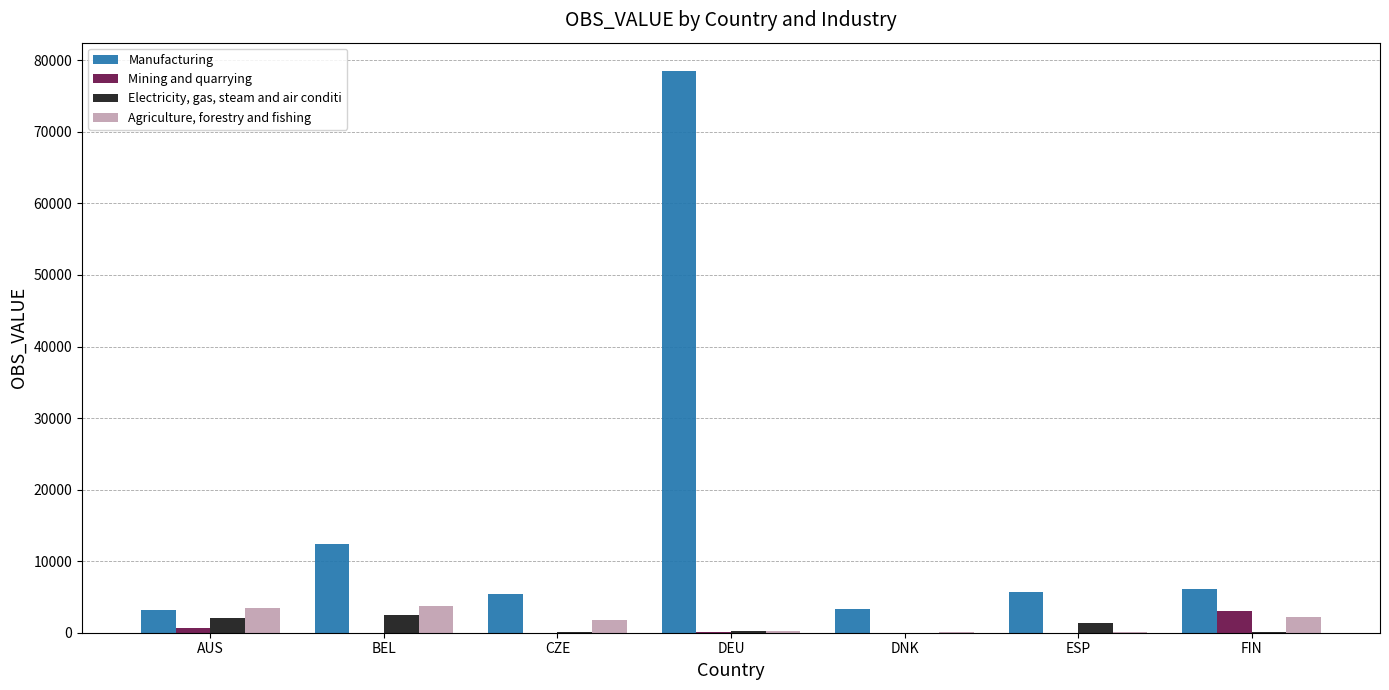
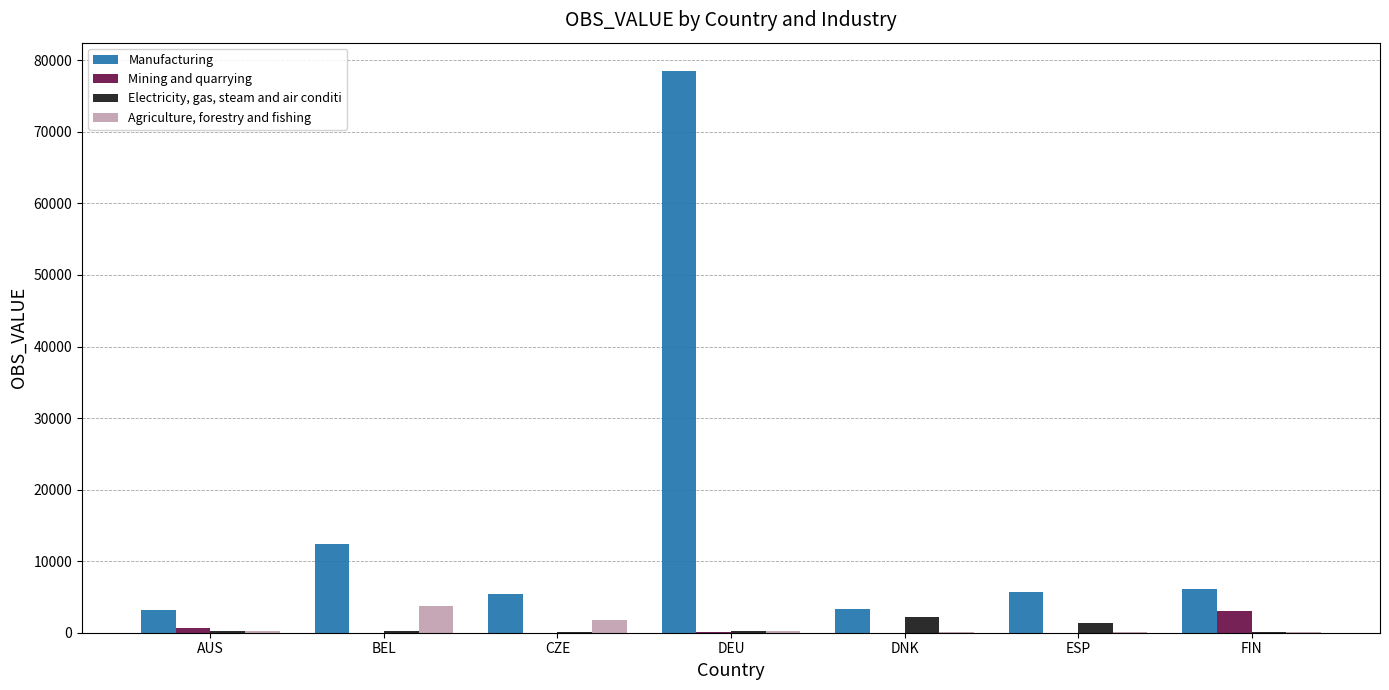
  {
    "Manufacturing": {
      "AUS": 3000,
      "BEL": 12000,
      "CZE": 5000,
      "DEU": 79000,
      "DNK": 3000,
      "ESP": 6000,
      "FIN": 6000
    },
    "Mining and quarrying": {
      "AUS": 1000,
      "FIN": 3000
    },
    "Electricity, gas, steam and air conditi": {
-     "AUS": 2000,
-     "BEL": 2000,
-     "DNK": 0,
+     "AUS": 0,
+     "BEL": 0,
+     "DNK": 2000,
      "ESP": 1000
    },
    "Agriculture, forestry and fishing": {
-     "AUS": 3000,
+     "AUS": 0,
      "BEL": 4000,
      "CZE": 2000,
-     "FIN": 2000
+     "FIN": 0
    }
  }
